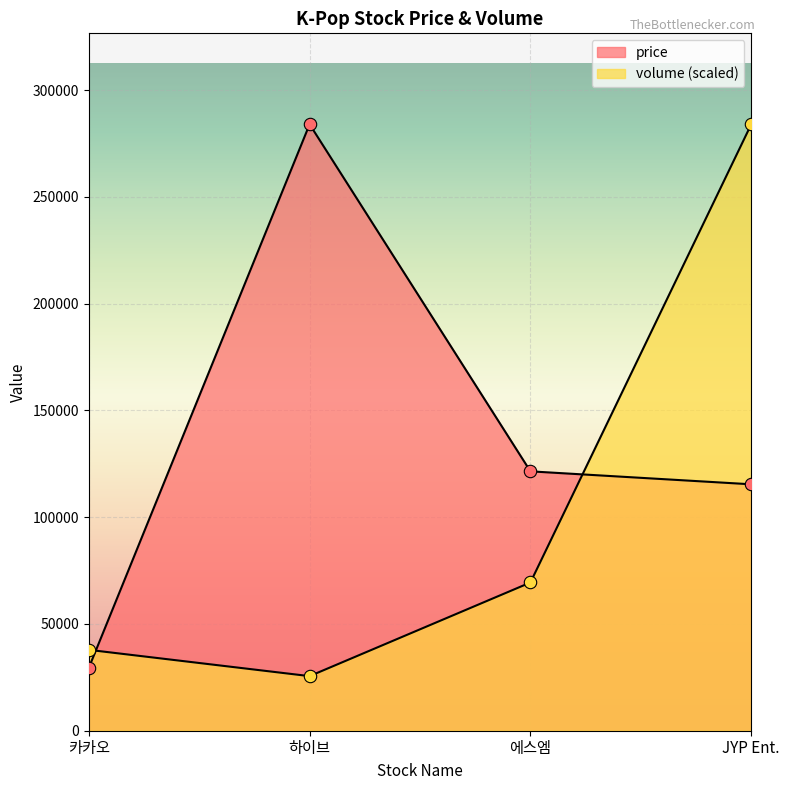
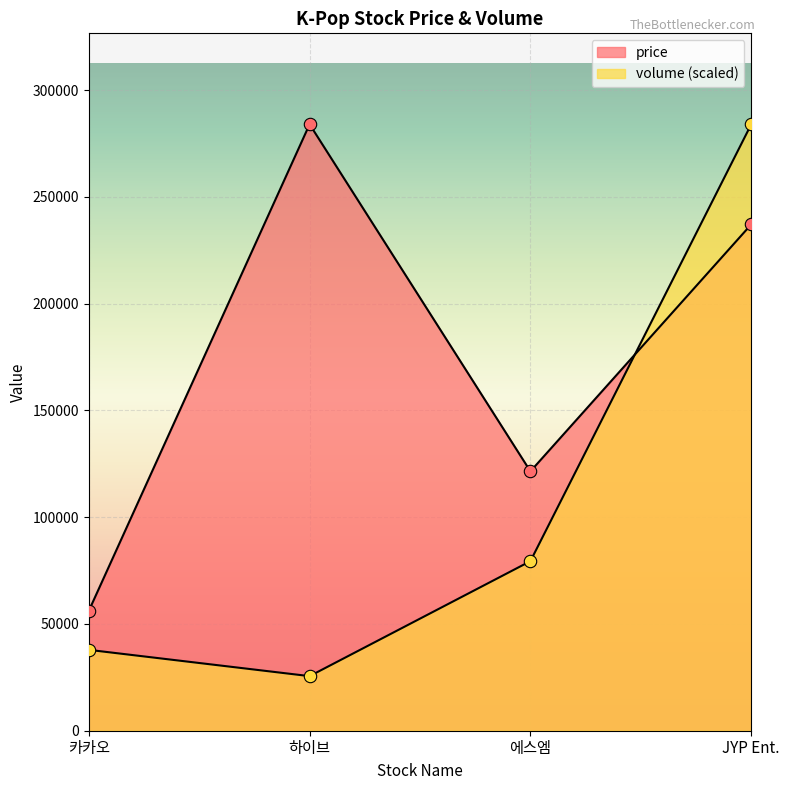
  {
    "price": {
-     "카카오": 29000,
+     "카카오": 56000,
      "하이브": 284000,
      "에스엠": 121000,
-     "JYP Ent.": 115000
+     "JYP Ent.": 237000
    },
    "volume (scaled)": {
      "카카오": 38000,
      "하이브": 26000,
-     "에스엠": 69000,
+     "에스엠": 79000,
      "JYP Ent.": 284000
    }
  }
